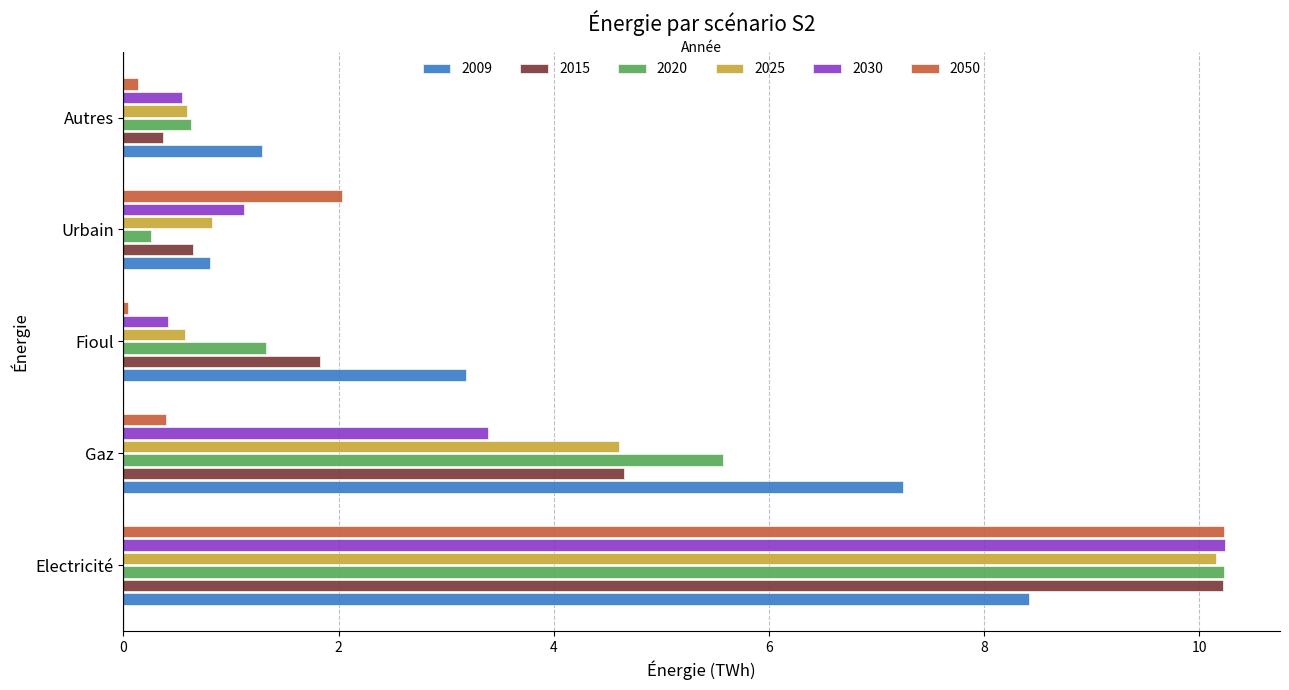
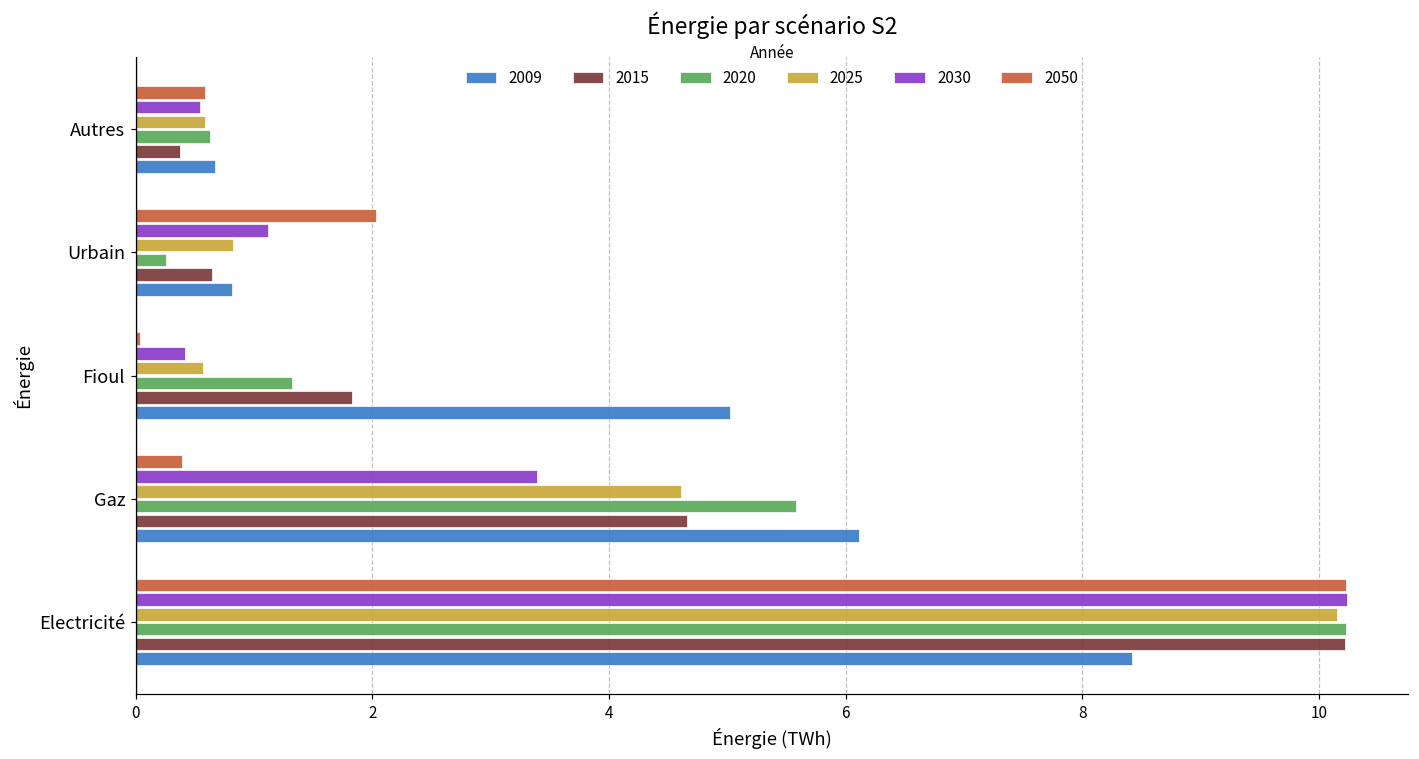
  {
    "2009": {
-     "Autres": 1.29,
+     "Autres": 0.67,
      "Urbain": 0.81,
-     "Fioul": 3.19,
-     "Gaz": 7.24,
+     "Fioul": 5.02,
+     "Gaz": 6.12,
      "Electricité": 8.42
    },
    "2015": {
      "Autres": 0.37,
      "Urbain": 0.65,
      "Fioul": 1.82,
      "Gaz": 4.66,
      "Electricité": 10.22
    },
    "2020": {
      "Autres": 0.63,
      "Urbain": 0.26,
      "Fioul": 1.32,
      "Gaz": 5.58,
      "Electricité": 10.23
    },
    "2025": {
      "Autres": 0.59,
      "Urbain": 0.82,
      "Fioul": 0.57,
      "Gaz": 4.60,
      "Electricité": 10.15
    },
    "2030": {
      "Autres": 0.55,
      "Urbain": 1.12,
      "Fioul": 0.42,
      "Gaz": 3.39,
      "Electricité": 10.24
    },
    "2050": {
-     "Autres": 0.14,
+     "Autres": 0.58,
      "Urbain": 2.03,
      "Fioul": 0.04,
      "Gaz": 0.39,
      "Electricité": 10.23
    }
  }
